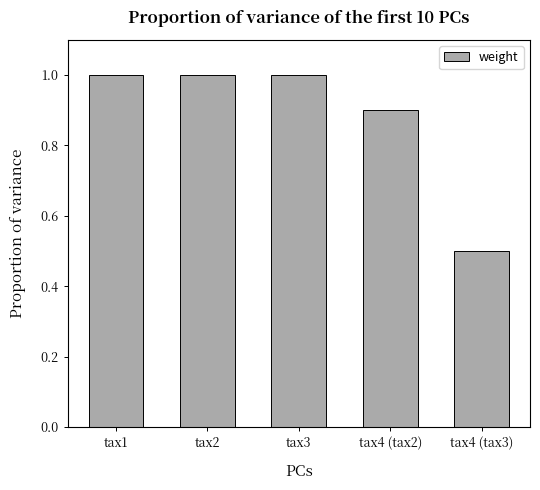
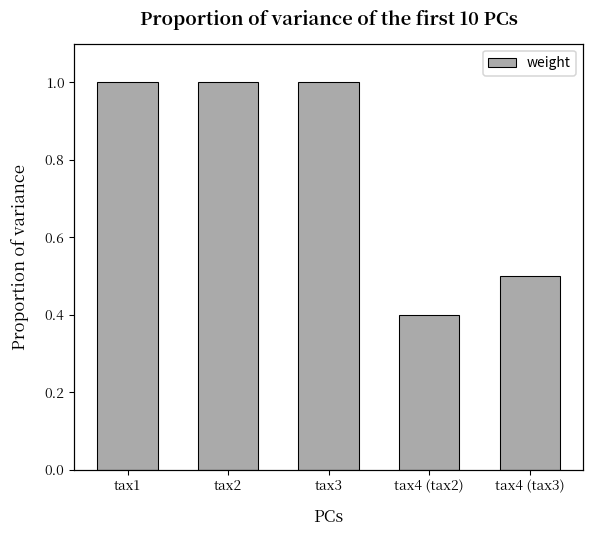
  {
    "tax1": 1.0,
    "tax2": 1.0,
    "tax3": 1.0,
-   "tax4 (tax2)": 0.9,
+   "tax4 (tax2)": 0.4,
    "tax4 (tax3)": 0.5
  }
